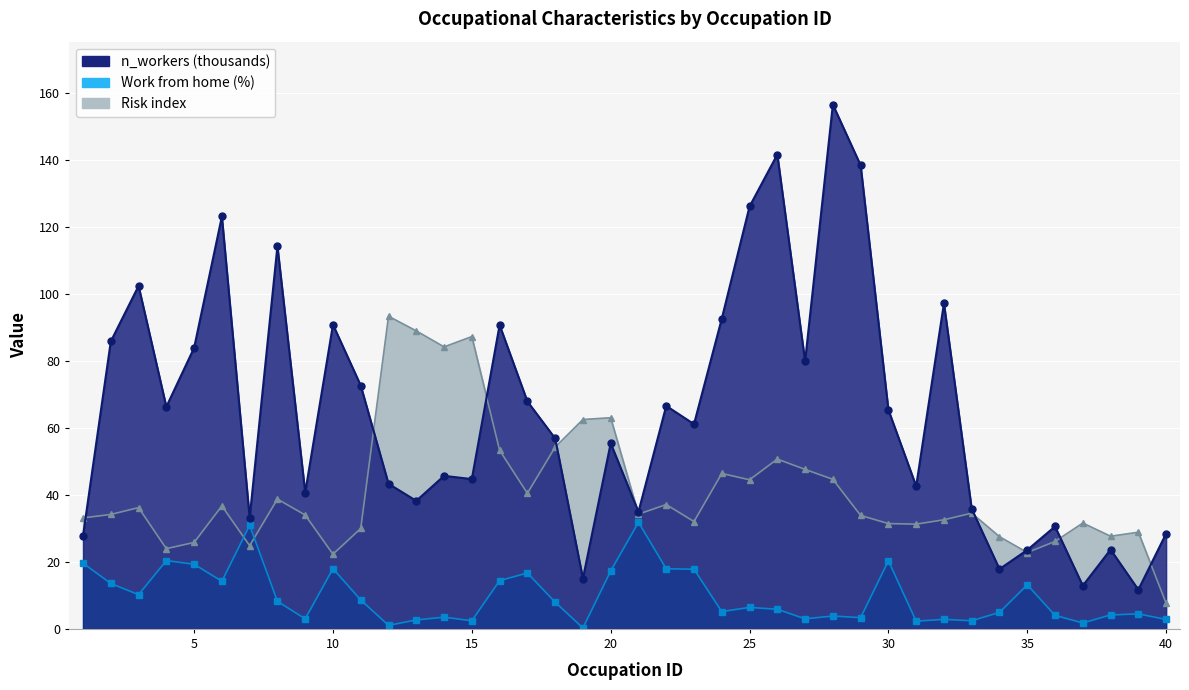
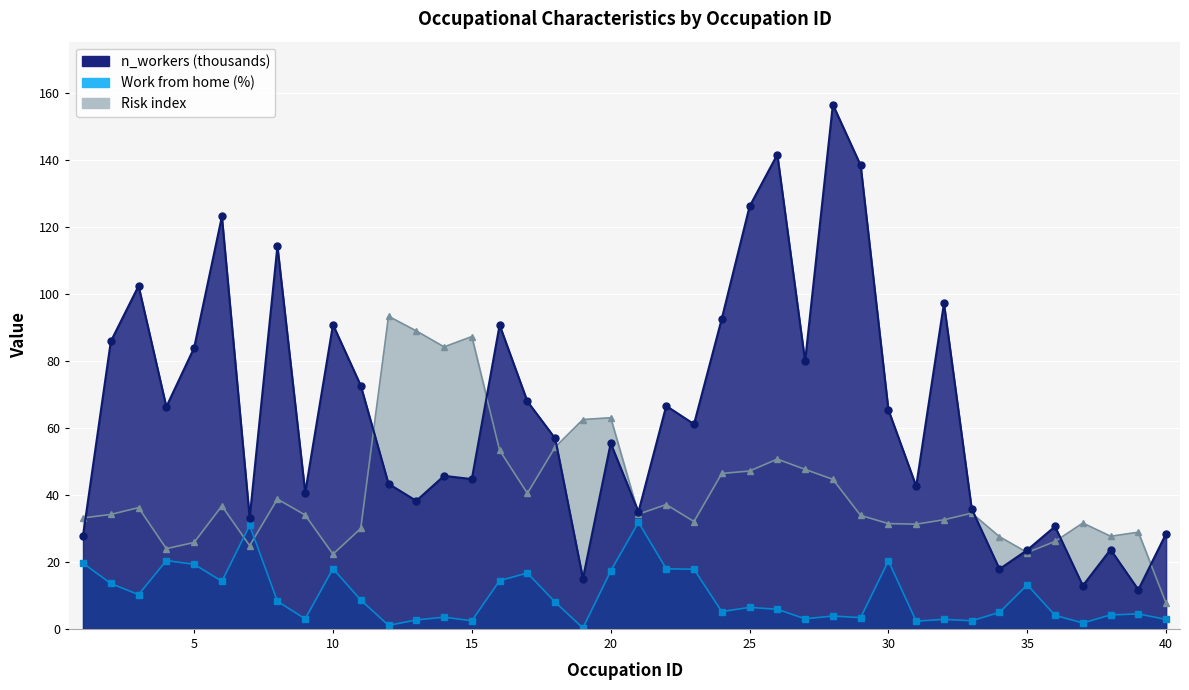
  {
    "Risk index": {
      "5": 26,
      "10": 22,
      "15": 87,
      "20": 63,
-     "25": 45,
+     "25": 47,
      "30": 31,
      "40": 8
    },
    "Work from home (%)": {
      "5": 19,
      "10": 18,
      "15": 2,
      "20": 17,
      "25": 6,
      "30": 20,
      "35": 13,
      "40": 3
    },
    "n_workers (thousands)": {
      "5": 84,
      "10": 91,
      "15": 45,
      "20": 55,
      "25": 126,
      "30": 65,
      "40": 28
    }
  }
